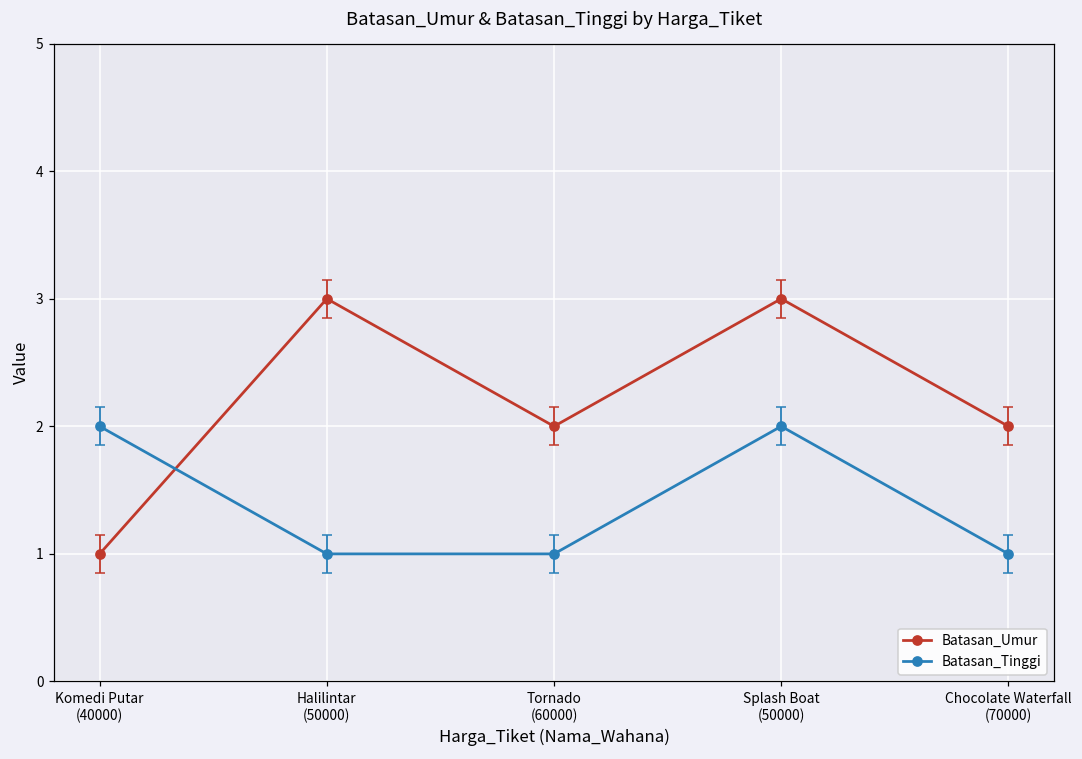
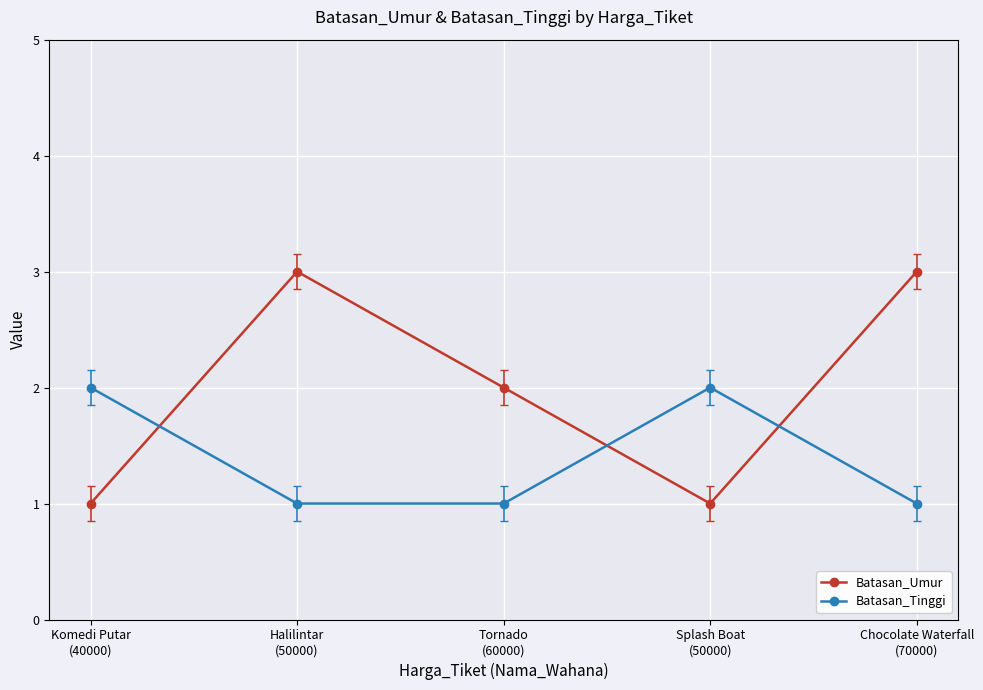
  {
    "Batasan_Umur": {
      "Komedi Putar (40000)": 1,
      "Halilintar (50000)": 3,
      "Tornado (60000)": 2,
-     "Splash Boat (50000)": 3,
-     "Chocolate Waterfall (70000)": 2
+     "Splash Boat (50000)": 1,
+     "Chocolate Waterfall (70000)": 3
    }
  }
